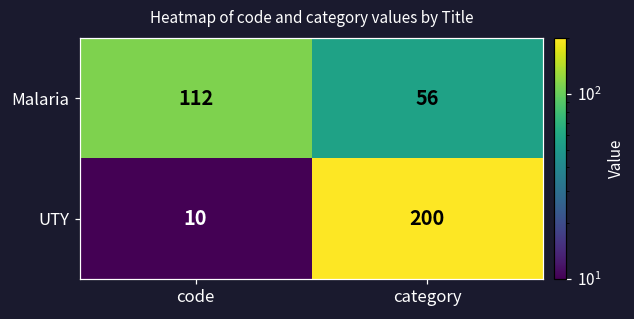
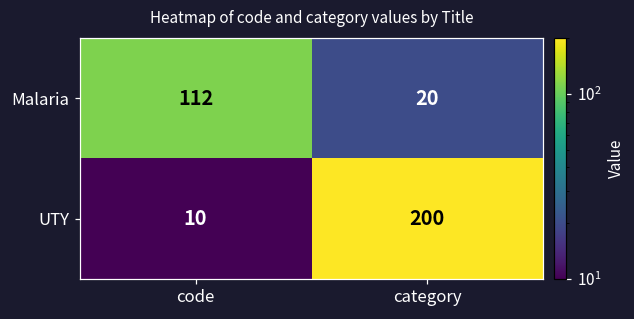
  {
    "Malaria": {
      "code": 112,
-     "category": 56
+     "category": 20
    },
    "UTY": {
      "code": 10,
      "category": 200
    }
  }
